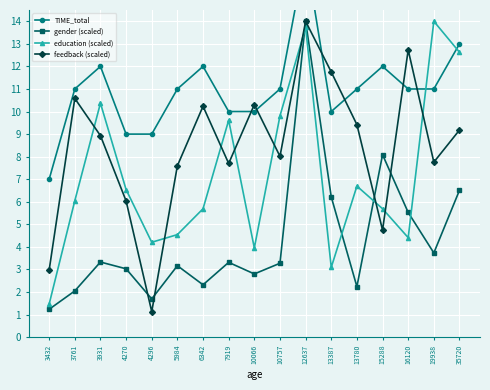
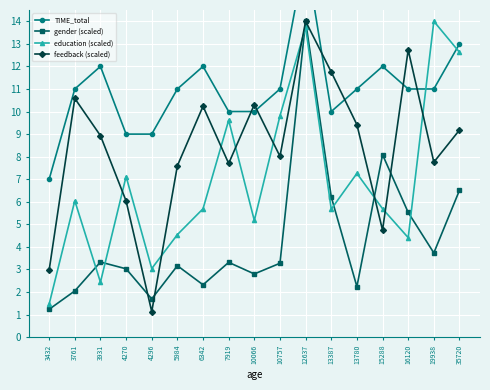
  {
    "education (scaled)": {
      "3432": 1.5,
      "3761": 6.0,
-     "3931": 10.4,
-     "4270": 6.5,
-     "4296": 4.2,
+     "3931": 2.4,
+     "4270": 7.1,
+     "4296": 3.0,
      "5984": 4.5,
      "6342": 5.7,
      "7919": 9.6,
-     "10066": 4.0,
+     "10066": 5.2,
      "10757": 9.8,
      "12637": 13.7,
-     "13387": 3.1,
-     "13780": 6.7,
+     "13387": 5.7,
+     "13780": 7.3,
      "15288": 5.7,
      "16120": 4.4,
      "19938": 14.0,
      "35720": 12.6
    }
  }
